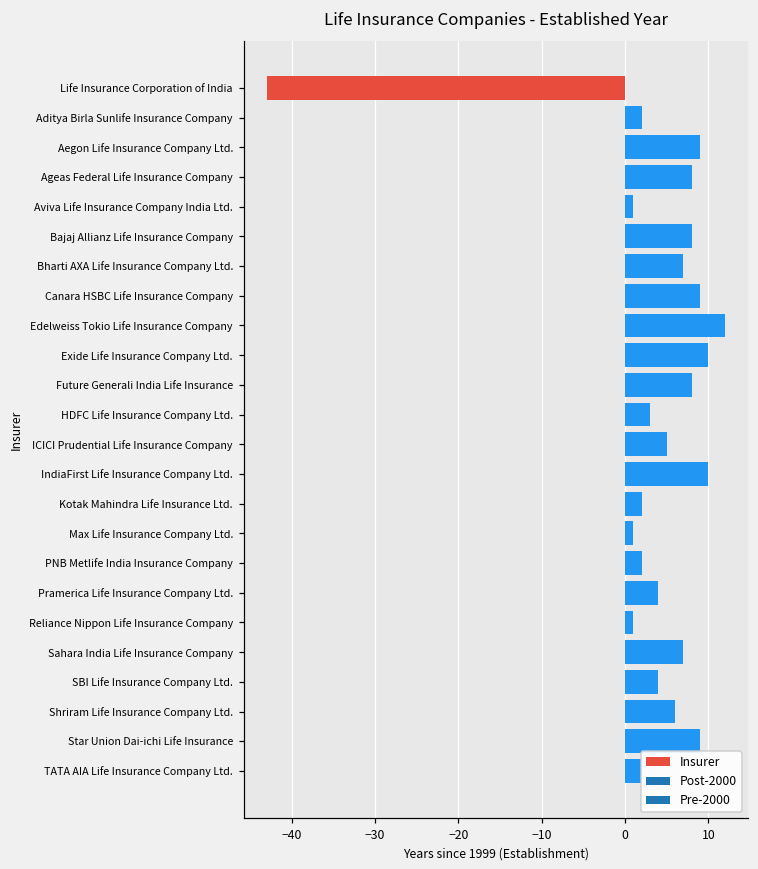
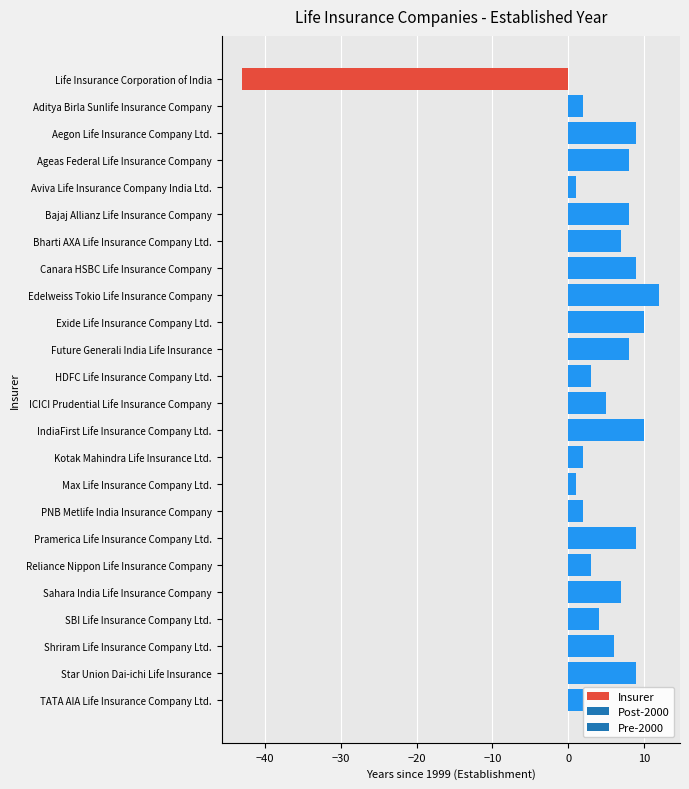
  {
    "Life Insurance Corporation of India": -43,
    "Aditya Birla Sunlife Insurance Company": 2,
    "Aegon Life Insurance Company Ltd.": 9,
    "Ageas Federal Life Insurance Company": 8,
    "Aviva Life Insurance Company India Ltd.": 1,
    "Bajaj Allianz Life Insurance Company": 8,
    "Bharti AXA Life Insurance Company Ltd.": 7,
    "Canara HSBC Life Insurance Company": 9,
    "Edelweiss Tokio Life Insurance Company": 12,
    "Exide Life Insurance Company Ltd.": 10,
    "Future Generali India Life Insurance": 8,
    "HDFC Life Insurance Company Ltd.": 3,
    "ICICI Prudential Life Insurance Company": 5,
    "IndiaFirst Life Insurance Company Ltd.": 10,
    "Kotak Mahindra Life Insurance Ltd.": 2,
    "Max Life Insurance Company Ltd.": 1,
    "PNB Metlife India Insurance Company": 2,
-   "Pramerica Life Insurance Company Ltd.": 4,
-   "Reliance Nippon Life Insurance Company": 1,
+   "Pramerica Life Insurance Company Ltd.": 9,
+   "Reliance Nippon Life Insurance Company": 3,
    "Sahara India Life Insurance Company": 7,
    "SBI Life Insurance Company Ltd.": 4,
    "Shriram Life Insurance Company Ltd.": 6,
    "Star Union Dai-ichi Life Insurance": 9
  }
